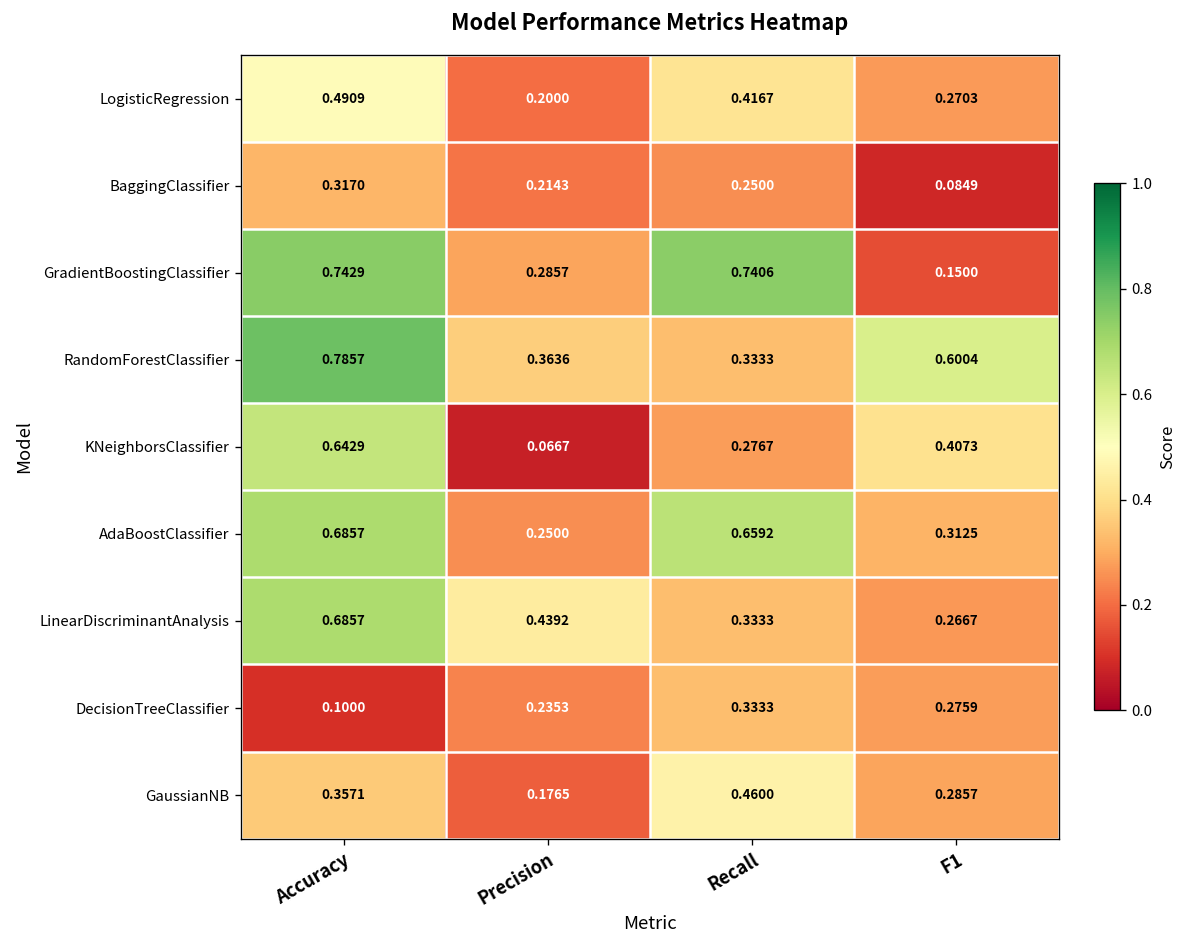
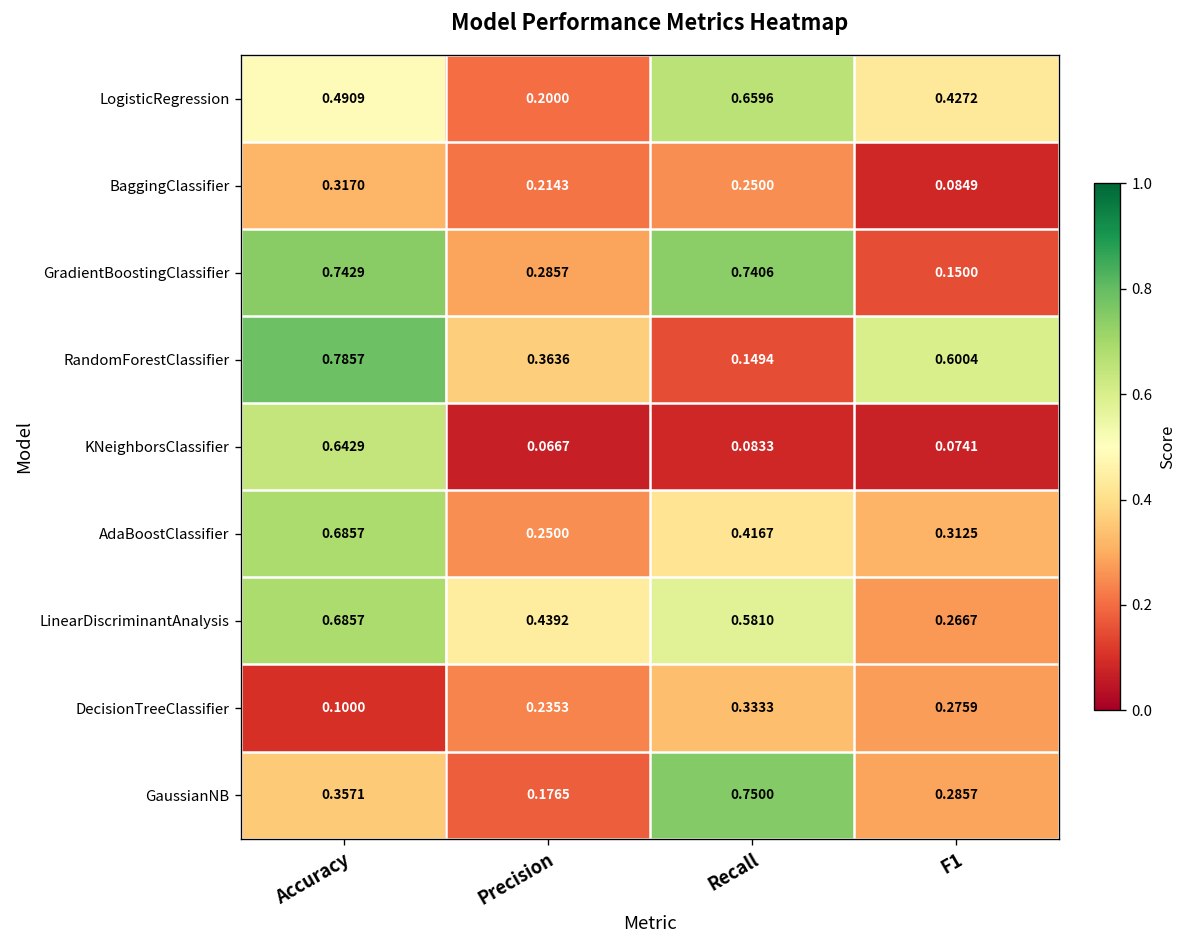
  {
    "LogisticRegression": {
      "Accuracy": 0.4909,
      "Precision": 0.2000,
-     "Recall": 0.4167,
-     "F1": 0.2703
+     "Recall": 0.6596,
+     "F1": 0.4272
    },
    "BaggingClassifier": {
      "Accuracy": 0.3170,
      "Precision": 0.2143,
      "Recall": 0.2500,
      "F1": 0.0849
    },
    "GradientBoostingClassifier": {
      "Accuracy": 0.7429,
      "Precision": 0.2857,
      "Recall": 0.7406,
      "F1": 0.1500
    },
    "RandomForestClassifier": {
      "Accuracy": 0.7857,
      "Precision": 0.3636,
-     "Recall": 0.3333,
+     "Recall": 0.1494,
      "F1": 0.6004
    },
    "KNeighborsClassifier": {
      "Accuracy": 0.6429,
      "Precision": 0.0667,
-     "Recall": 0.2767,
-     "F1": 0.4073
+     "Recall": 0.0833,
+     "F1": 0.0741
    },
    "AdaBoostClassifier": {
      "Accuracy": 0.6857,
      "Precision": 0.2500,
-     "Recall": 0.6592,
+     "Recall": 0.4167,
      "F1": 0.3125
    },
    "LinearDiscriminantAnalysis": {
      "Accuracy": 0.6857,
      "Precision": 0.4392,
-     "Recall": 0.3333,
+     "Recall": 0.5810,
      "F1": 0.2667
    },
    "DecisionTreeClassifier": {
      "Accuracy": 0.1000,
      "Precision": 0.2353,
      "Recall": 0.3333,
      "F1": 0.2759
    },
    "GaussianNB": {
      "Accuracy": 0.3571,
      "Precision": 0.1765,
-     "Recall": 0.4600,
+     "Recall": 0.7500,
      "F1": 0.2857
    }
  }
